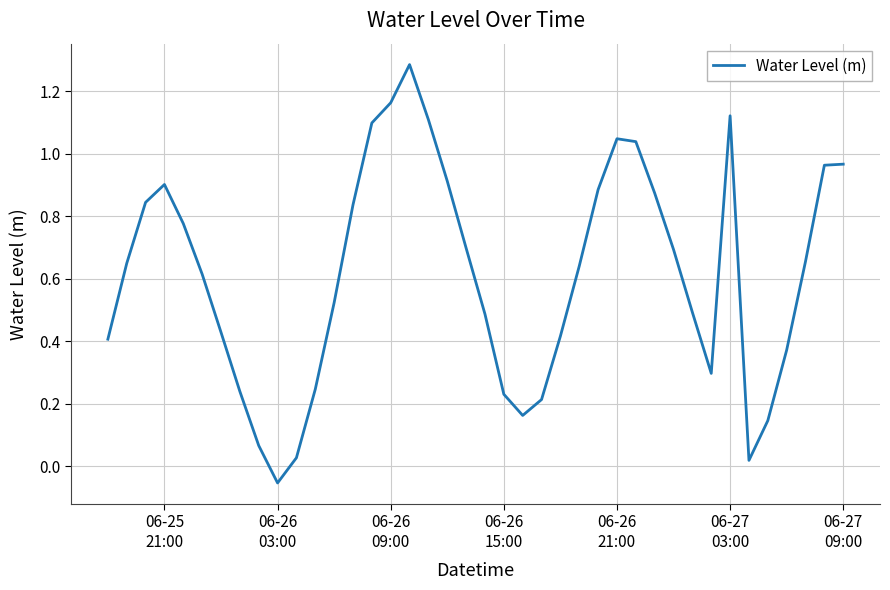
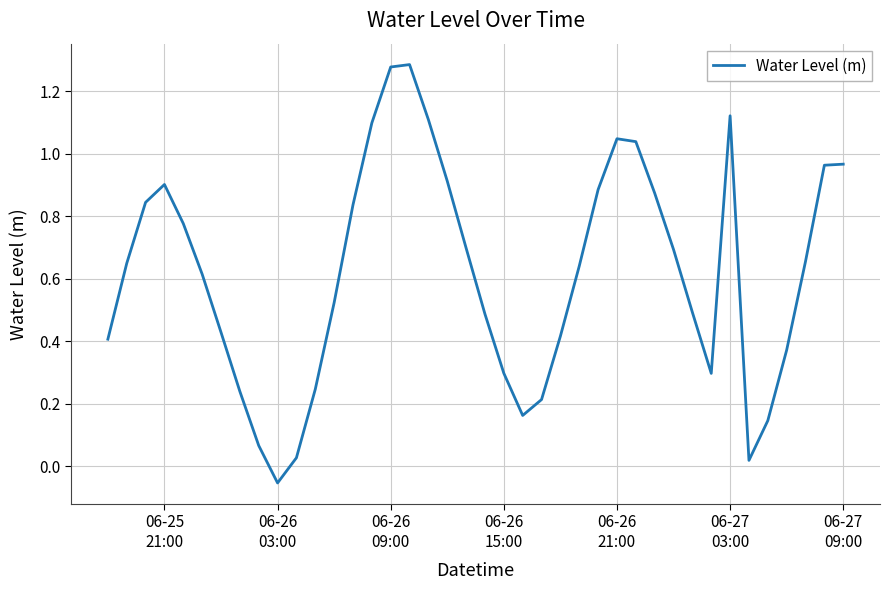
  {
    "06-25 21:00": 0.90,
    "06-26 03:00": -0.05,
-   "06-26 09:00": 1.16,
-   "06-26 15:00": 0.23,
+   "06-26 09:00": 1.28,
+   "06-26 15:00": 0.30,
    "06-26 21:00": 1.05,
    "06-27 03:00": 1.12,
    "06-27 09:00": 0.97
  }
